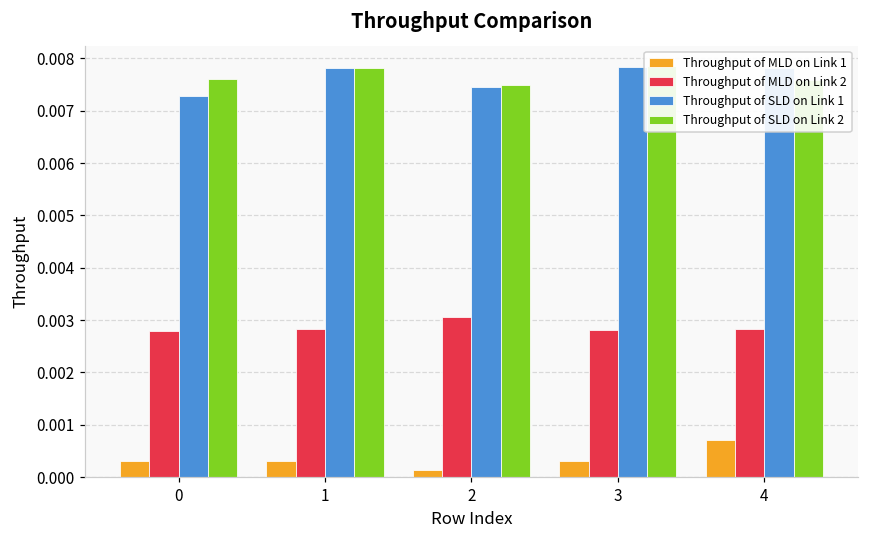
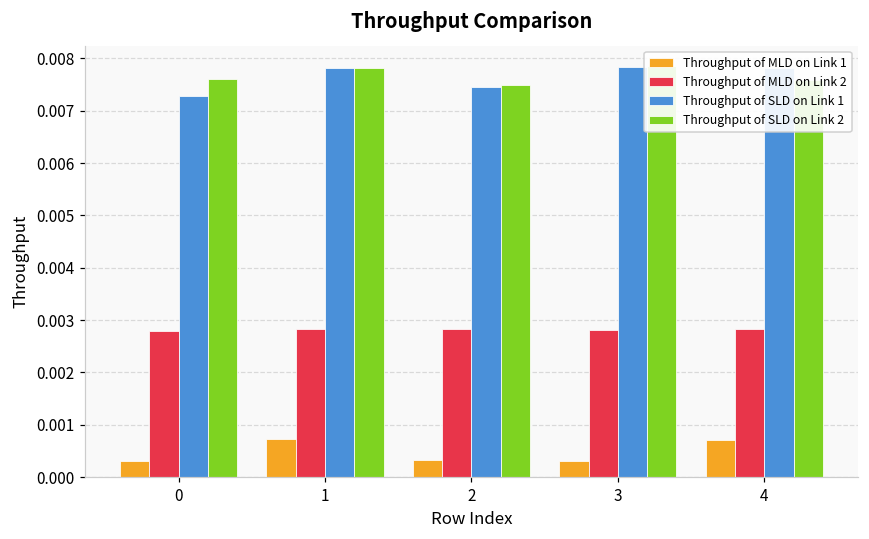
  {
    "Throughput of MLD on Link 1": {
      "0": 0.0003,
-     "1": 0.0003,
-     "2": 0.0001,
+     "1": 0.0007,
+     "2": 0.0003,
      "3": 0.0003,
      "4": 0.0007
    },
    "Throughput of MLD on Link 2": {
      "0": 0.0028,
      "1": 0.0028,
-     "2": 0.0031,
+     "2": 0.0028,
      "3": 0.0028,
      "4": 0.0028
    },
    "Throughput of SLD on Link 1": {
      "0": 0.0073,
      "1": 0.0078,
      "2": 0.0075,
      "3": 0.0078
    },
    "Throughput of SLD on Link 2": {
      "0": 0.0076,
      "1": 0.0078,
      "2": 0.0075
    }
  }
